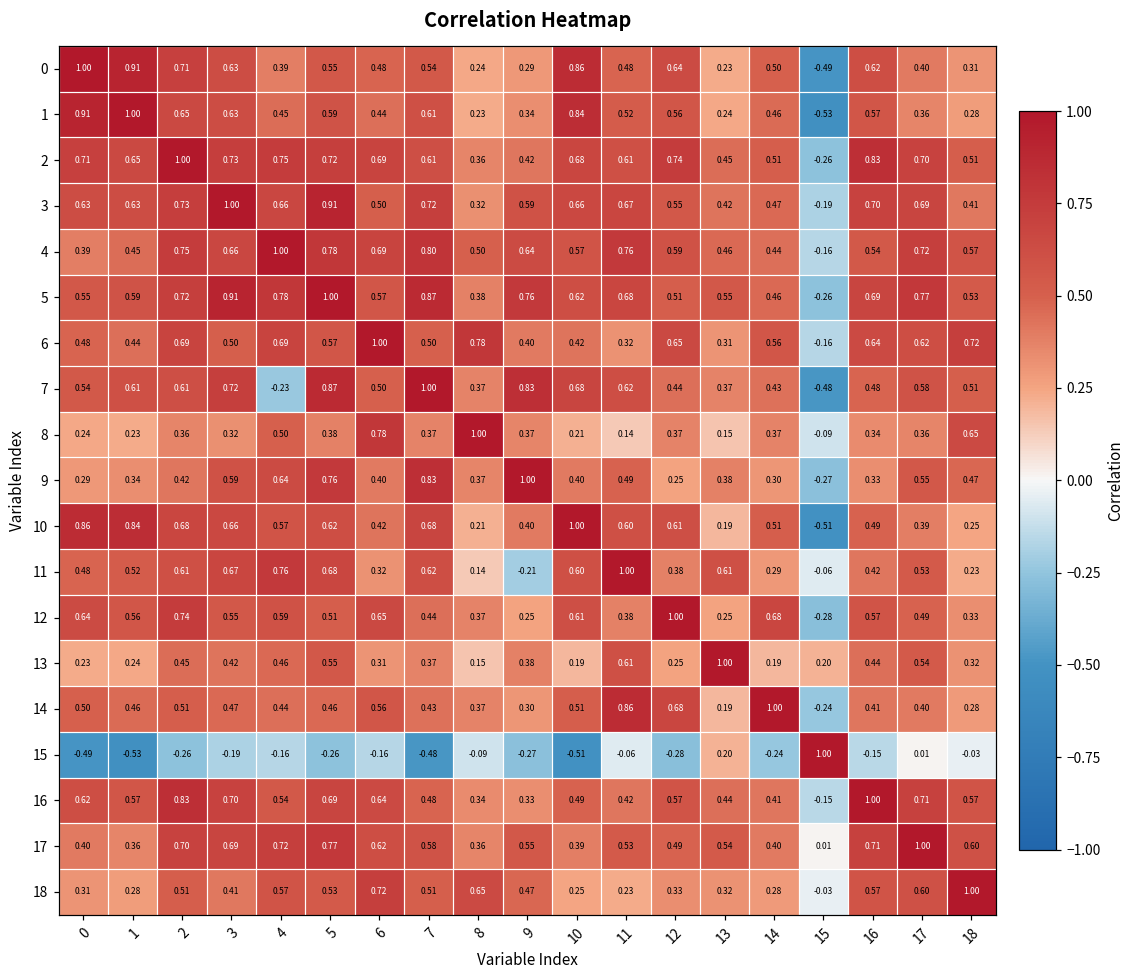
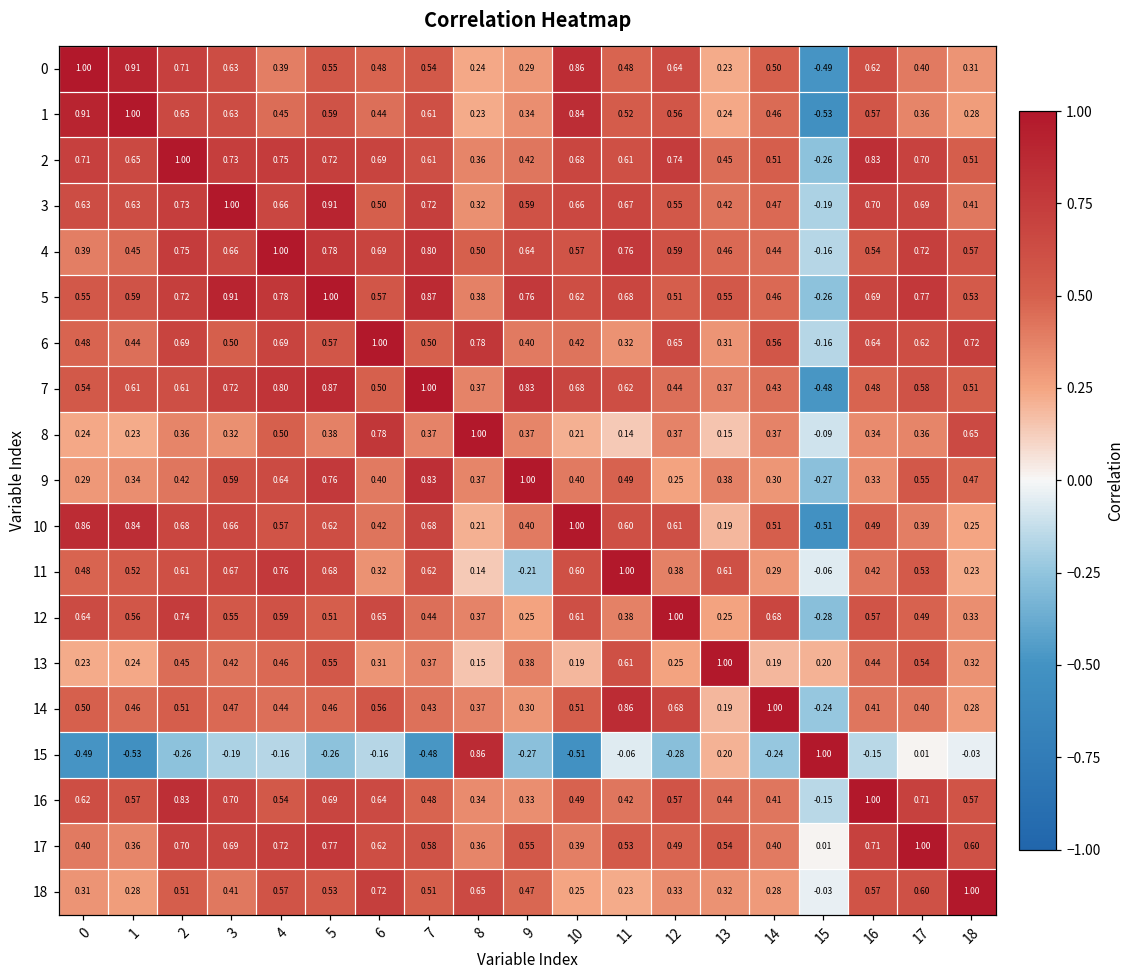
  {
    "7": {
      "0": 0.54,
      "1": 0.61,
      "2": 0.61,
      "3": 0.72,
-     "4": -0.23,
+     "4": 0.80,
      "5": 0.87,
      "6": 0.50,
      "7": 1.00,
      "8": 0.37,
      "9": 0.83,
      "10": 0.68,
      "11": 0.62,
      "12": 0.44,
      "13": 0.37,
      "14": 0.43,
      "15": -0.48,
      "16": 0.48,
      "17": 0.58,
      "18": 0.51
    },
    "15": {
      "0": -0.49,
      "1": -0.53,
      "2": -0.26,
      "3": -0.19,
      "4": -0.16,
      "5": -0.26,
      "6": -0.16,
      "7": -0.48,
-     "8": -0.09,
+     "8": 0.86,
      "9": -0.27,
      "10": -0.51,
      "11": -0.06,
      "12": -0.28,
      "13": 0.20,
      "14": -0.24,
      "15": 1.00,
      "16": -0.15,
      "17": 0.01,
      "18": -0.03
    }
  }
